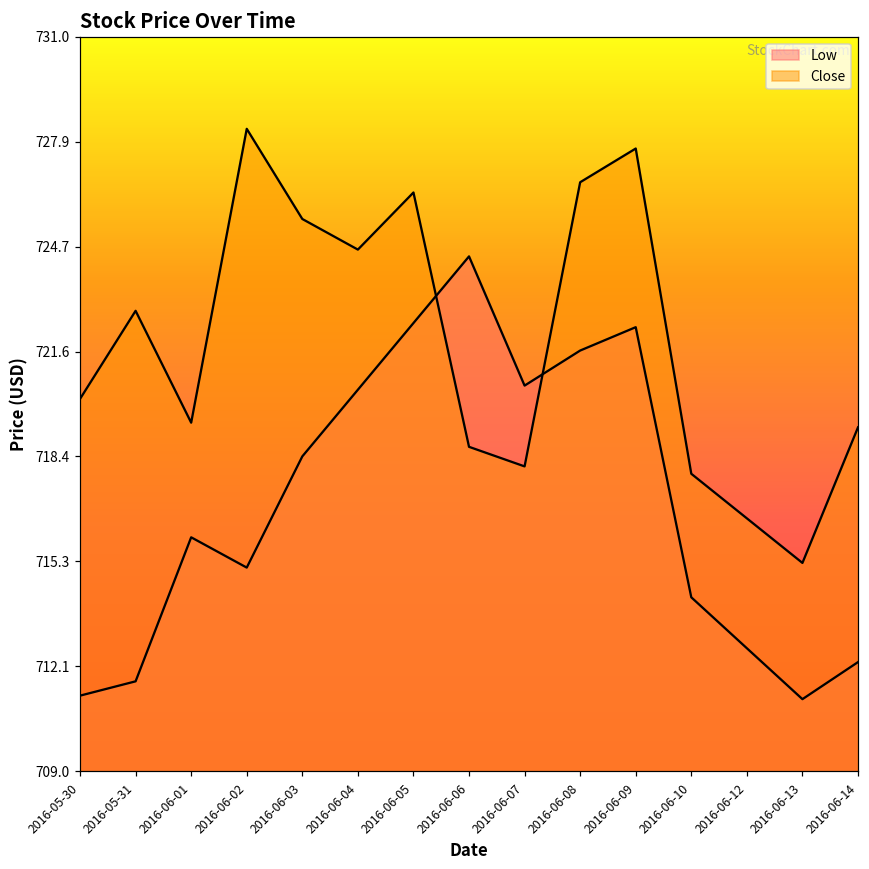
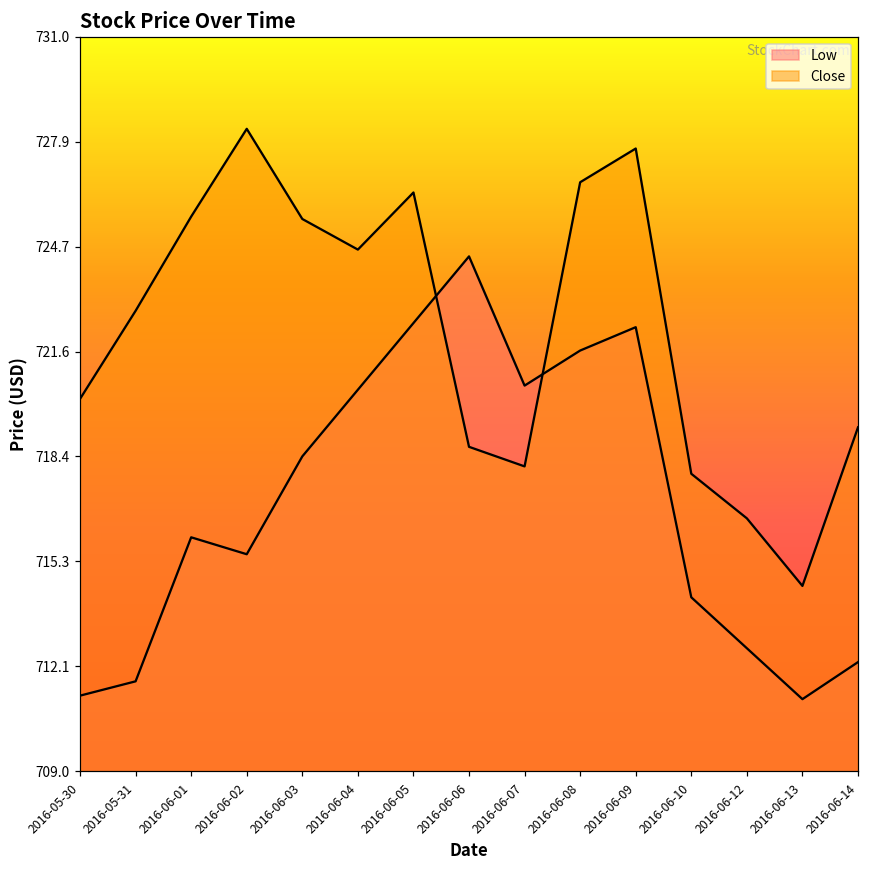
  {
    "Low": {
      "2016-05-30": 711.3,
      "2016-05-31": 711.7,
      "2016-06-01": 716.0,
-     "2016-06-02": 715.1,
+     "2016-06-02": 715.5,
      "2016-06-03": 718.4,
      "2016-06-04": 720.4,
      "2016-06-05": 722.4,
      "2016-06-06": 724.4,
      "2016-06-07": 720.5,
      "2016-06-08": 721.6,
      "2016-06-09": 722.3,
      "2016-06-10": 714.2,
      "2016-06-12": 712.7,
      "2016-06-13": 711.2,
      "2016-06-14": 712.3
    },
    "Close": {
      "2016-05-30": 720.2,
      "2016-05-31": 722.8,
-     "2016-06-01": 719.4,
+     "2016-06-01": 725.6,
      "2016-06-02": 728.2,
      "2016-06-03": 725.5,
      "2016-06-04": 724.6,
      "2016-06-05": 726.3,
      "2016-06-06": 718.7,
      "2016-06-07": 718.1,
      "2016-06-08": 726.6,
      "2016-06-09": 727.7,
      "2016-06-10": 717.9,
      "2016-06-12": 716.6,
-     "2016-06-13": 715.2,
+     "2016-06-13": 714.6,
      "2016-06-14": 719.3
    }
  }
